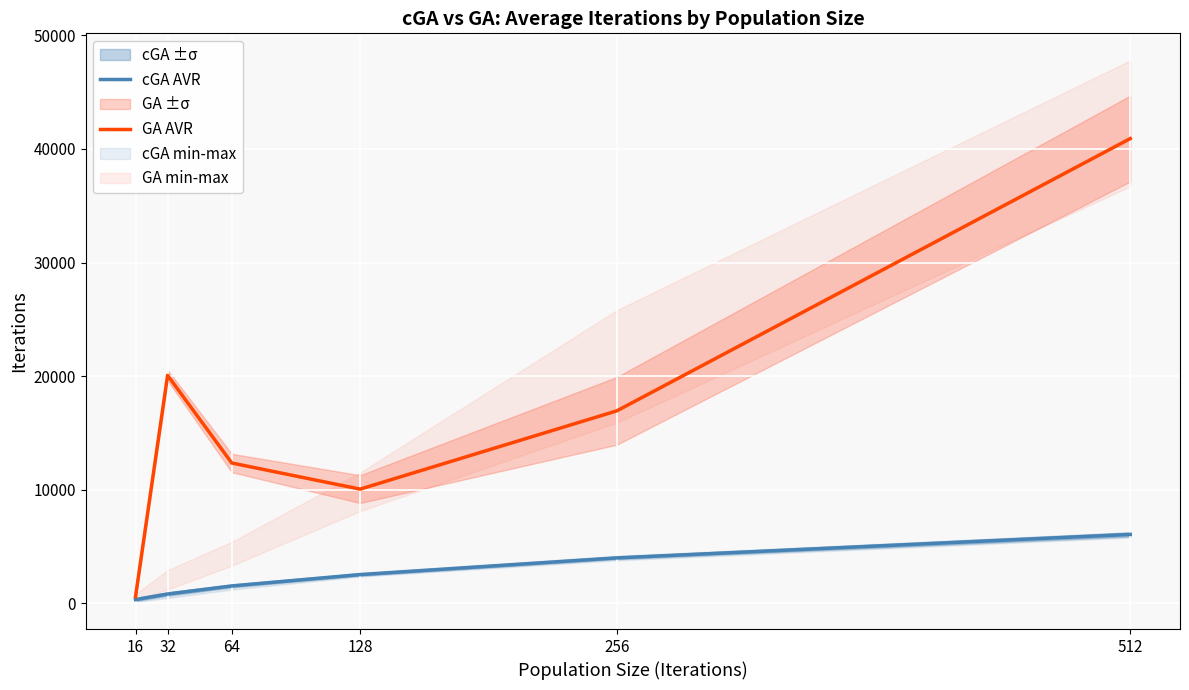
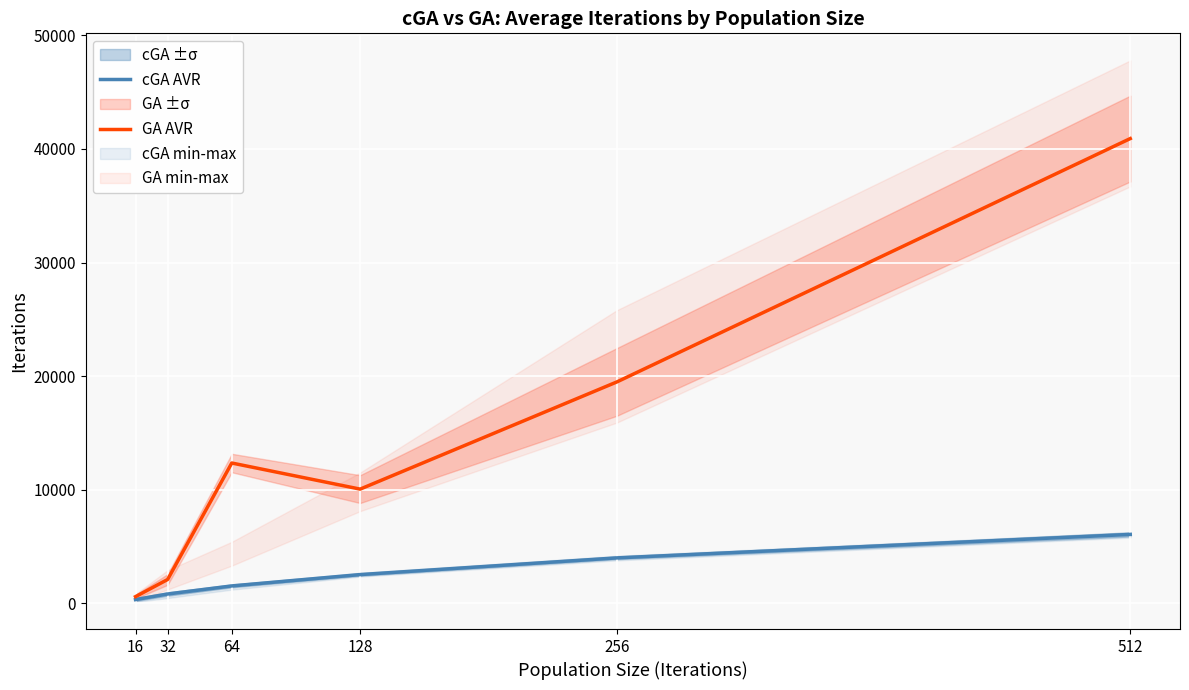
  {
    "GA AVR": {
-     "32": 20100,
+     "32": 2100,
      "64": 12300,
      "128": 10000,
-     "256": 16900,
+     "256": 19500,
      "512": 40900
    }
  }
